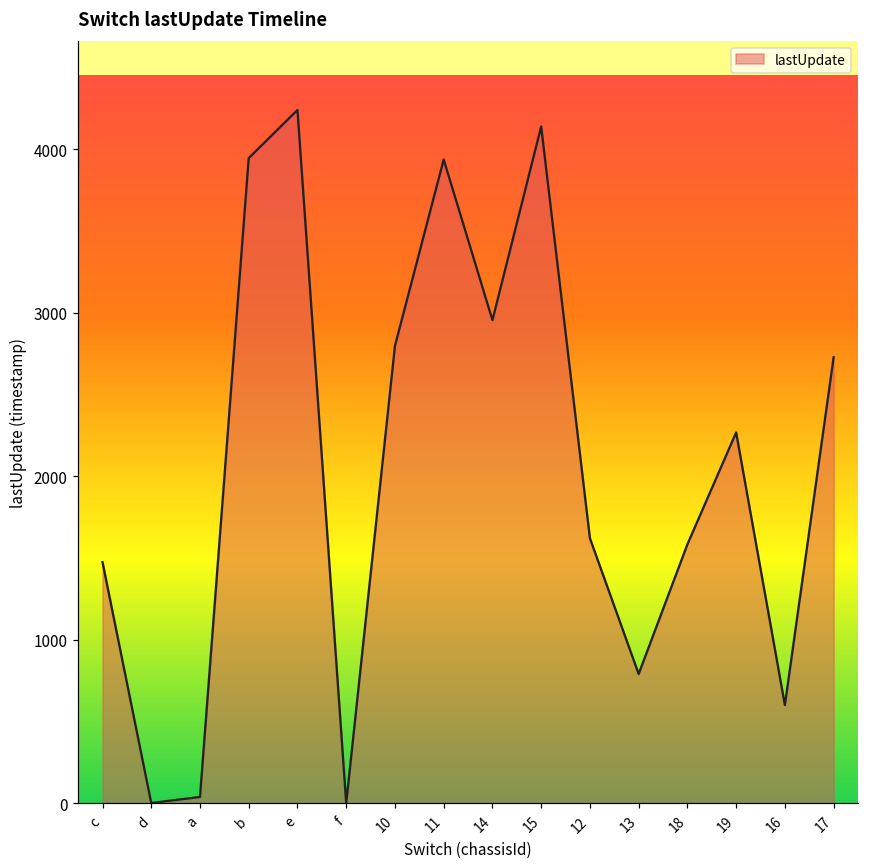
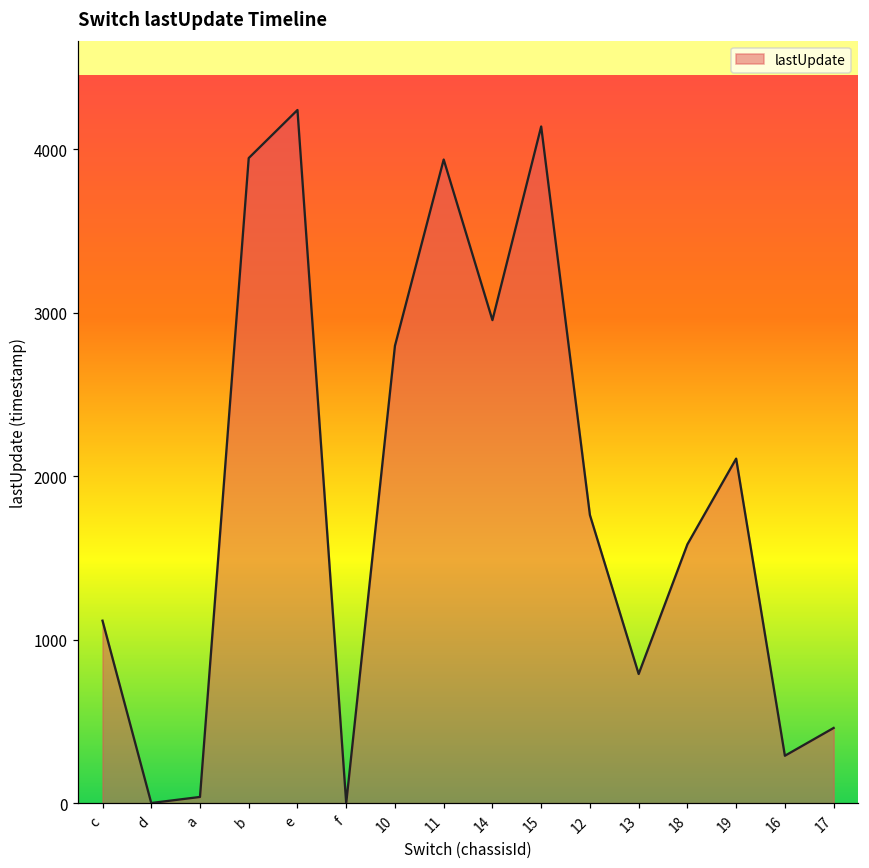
  {
-   "c": 1470,
+   "c": 1120,
    "d": 0,
    "a": 40,
    "b": 3950,
    "e": 4240,
    "f": 0,
    "10": 2800,
    "11": 3940,
    "14": 2950,
    "15": 4140,
-   "12": 1620,
+   "12": 1760,
    "13": 790,
    "18": 1580,
-   "19": 2270,
-   "16": 600,
-   "17": 2730
+   "19": 2110,
+   "16": 290,
+   "17": 460
  }
